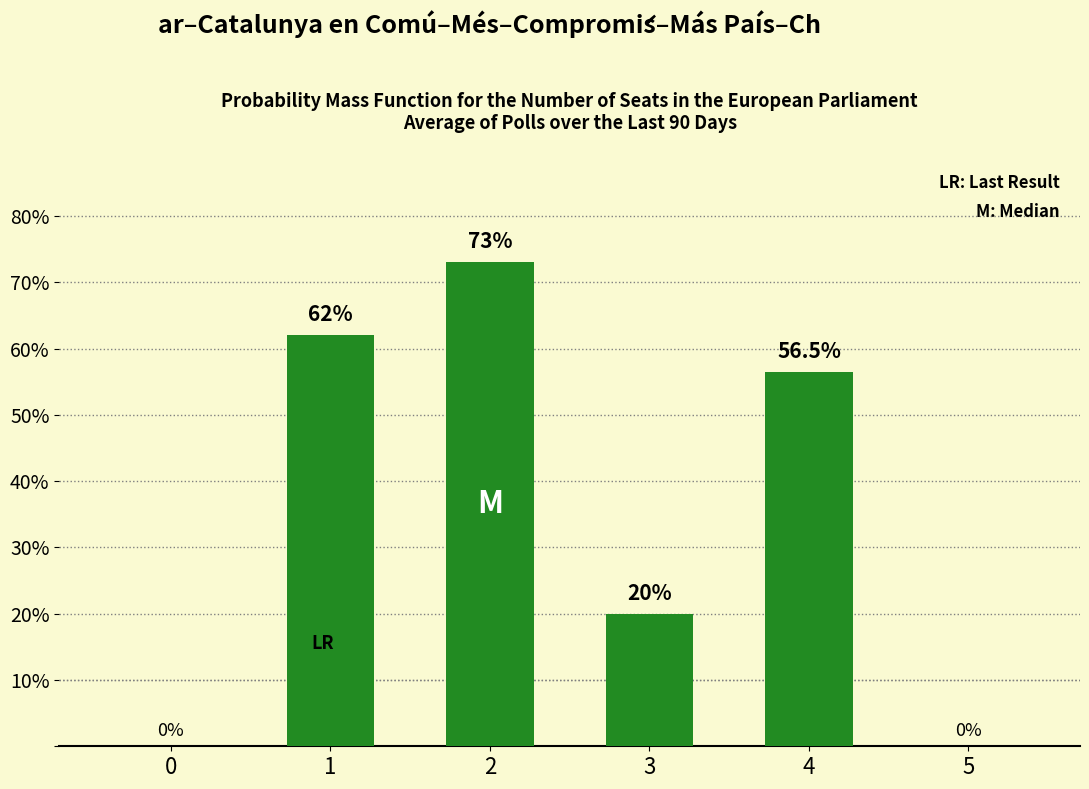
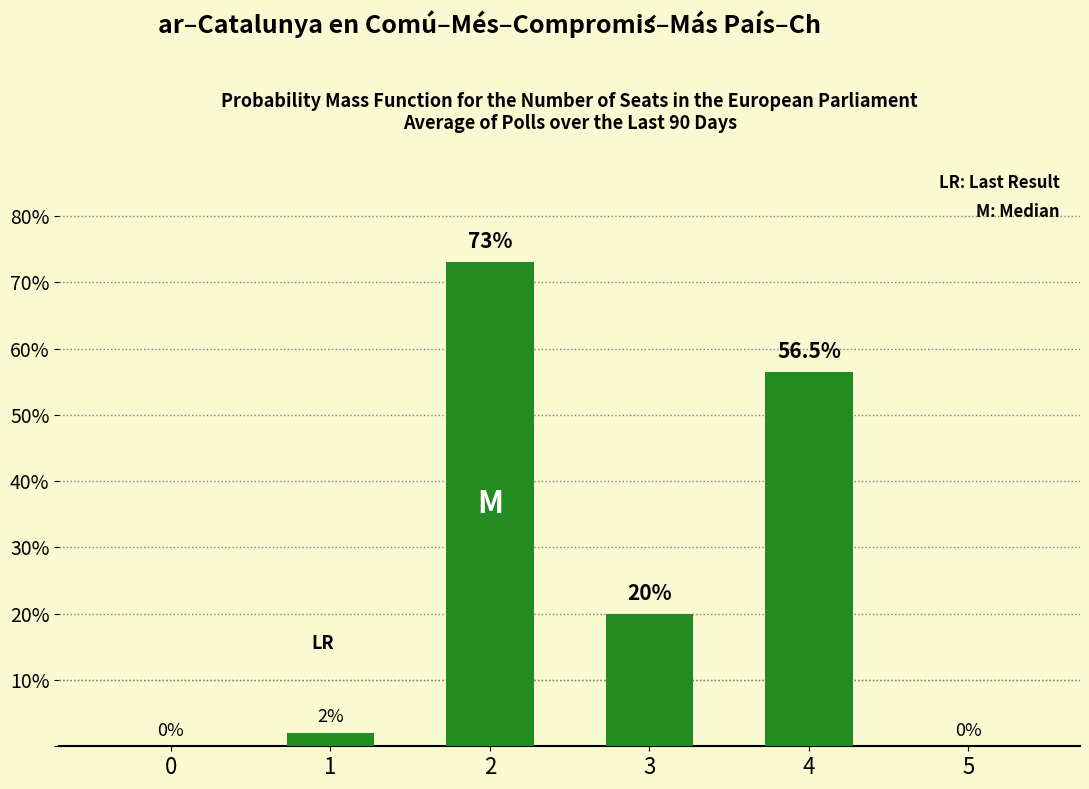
  {
    "0": "0%",
-   "1": "62%",
+   "1": "2%",
    "2": "73%",
    "3": "20%",
    "4": "56.5%",
    "5": "0%"
  }
